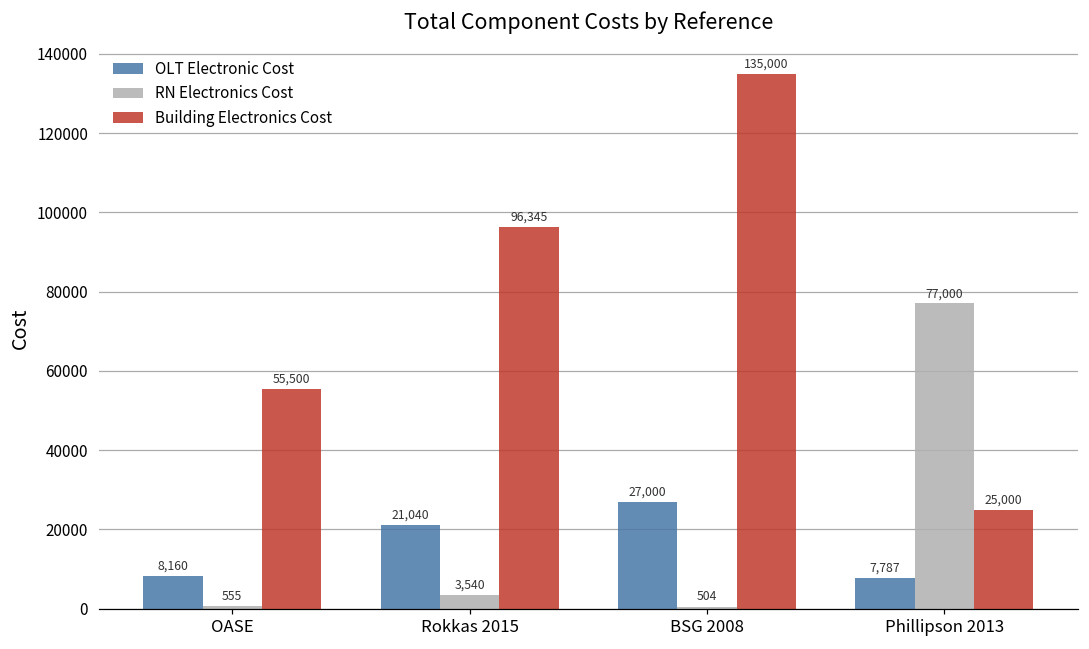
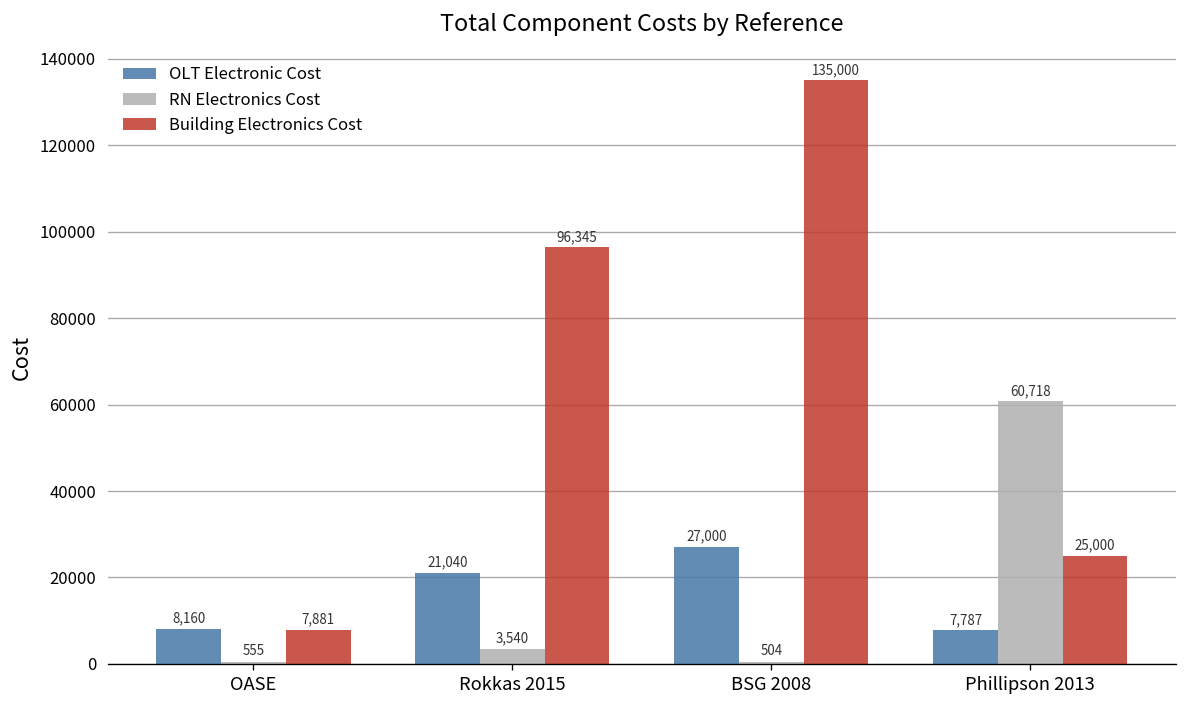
  {
    "OLT Electronic Cost": {
      "OASE": "8,160",
      "Rokkas 2015": "21,040",
      "BSG 2008": "27,000",
      "Phillipson 2013": "7,787"
    },
    "RN Electronics Cost": {
      "OASE": "555",
      "Rokkas 2015": "3,540",
      "BSG 2008": "504",
-     "Phillipson 2013": "77,000"
+     "Phillipson 2013": "60,718"
    },
    "Building Electronics Cost": {
-     "OASE": "55,500",
+     "OASE": "7,881",
      "Rokkas 2015": "96,345",
      "BSG 2008": "135,000",
      "Phillipson 2013": "25,000"
    }
  }
